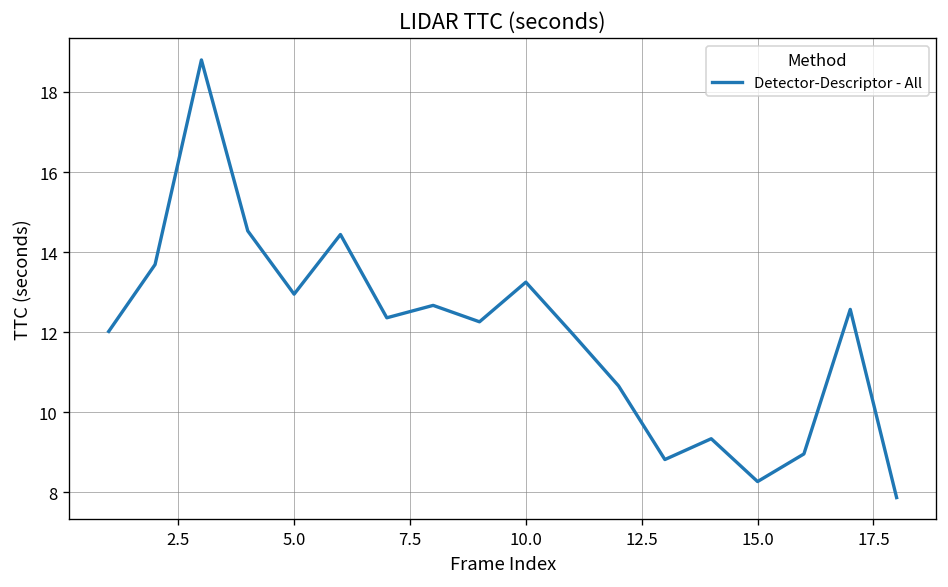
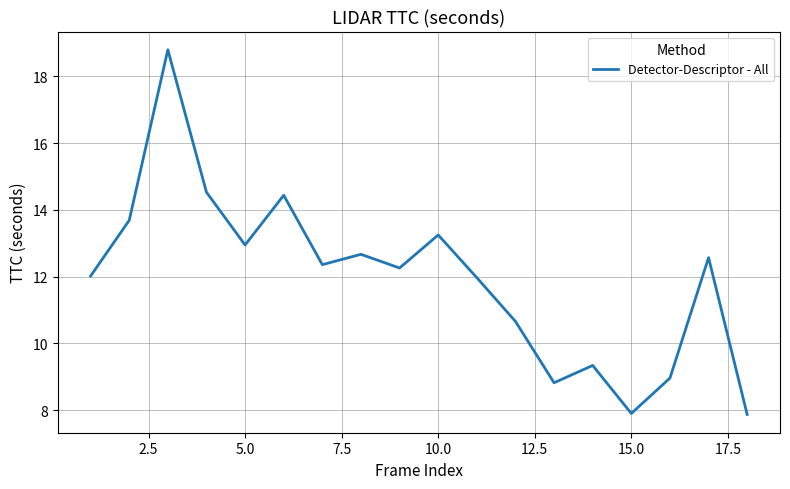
  {
    "5.0": 13.0,
    "10.0": 13.3,
-   "15.0": 8.3
+   "15.0": 7.9
  }
